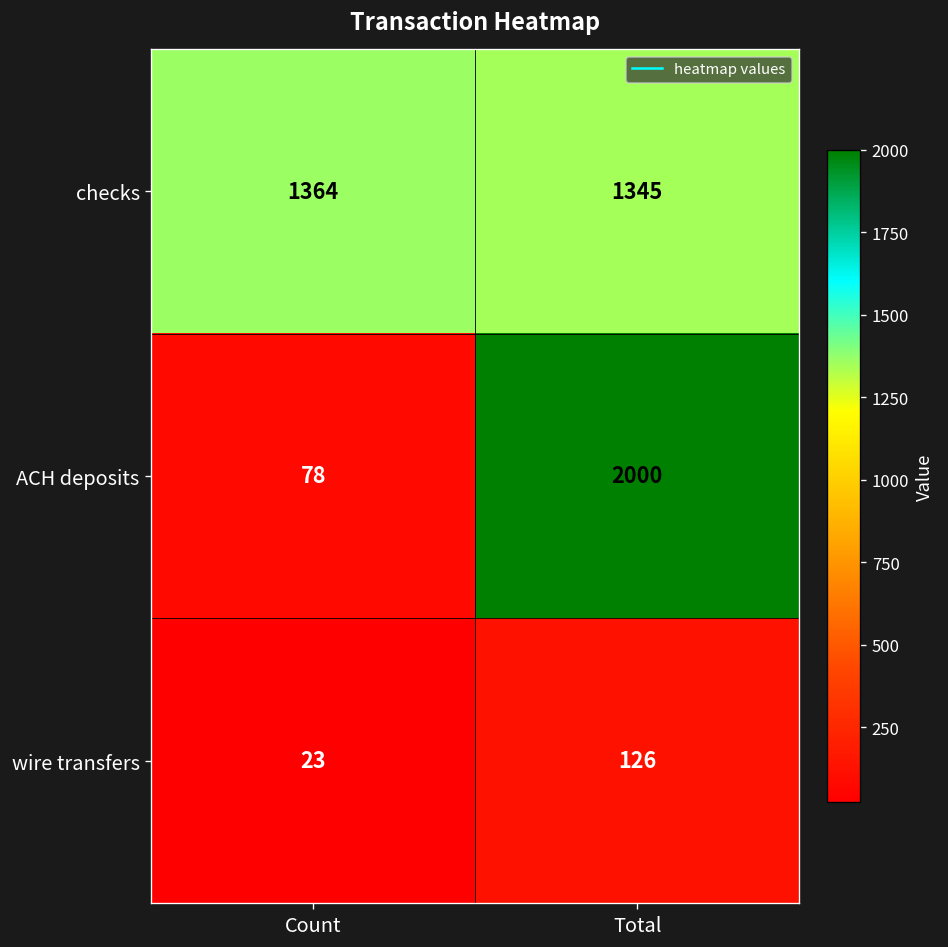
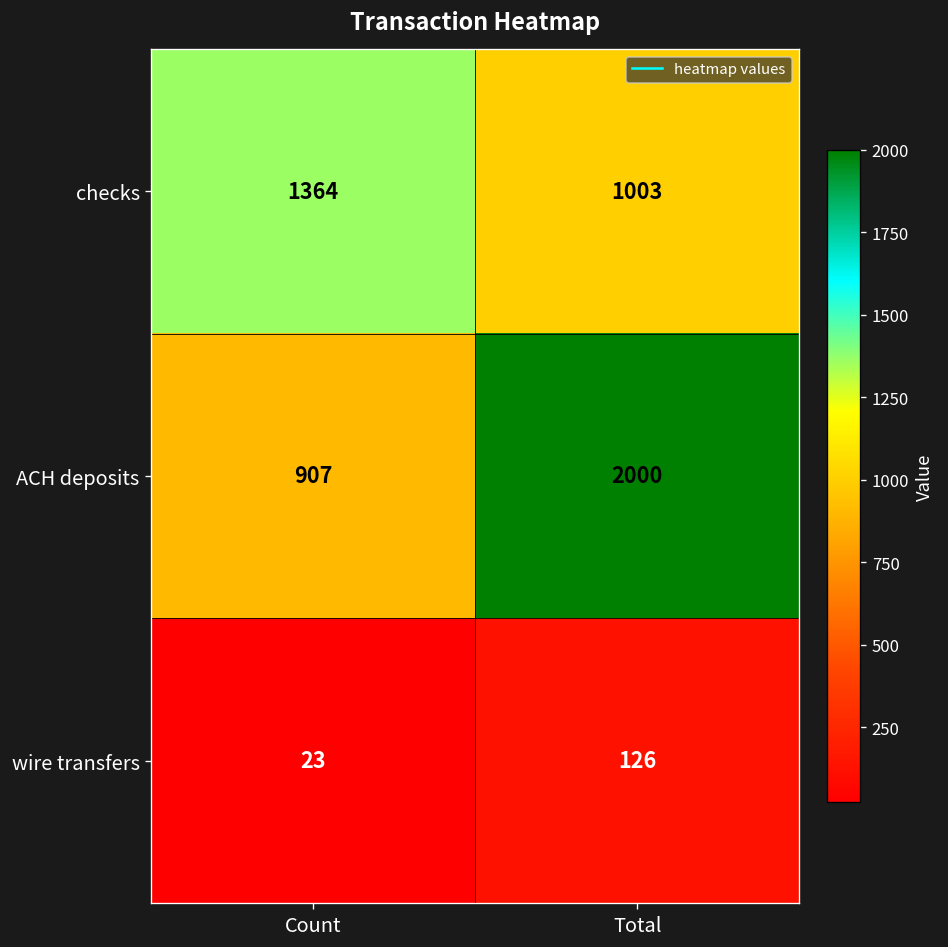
  {
    "checks": {
      "Count": 1364,
-     "Total": 1345
+     "Total": 1003
    },
    "ACH deposits": {
-     "Count": 78,
+     "Count": 907,
      "Total": 2000
    },
    "wire transfers": {
      "Count": 23,
      "Total": 126
    }
  }
